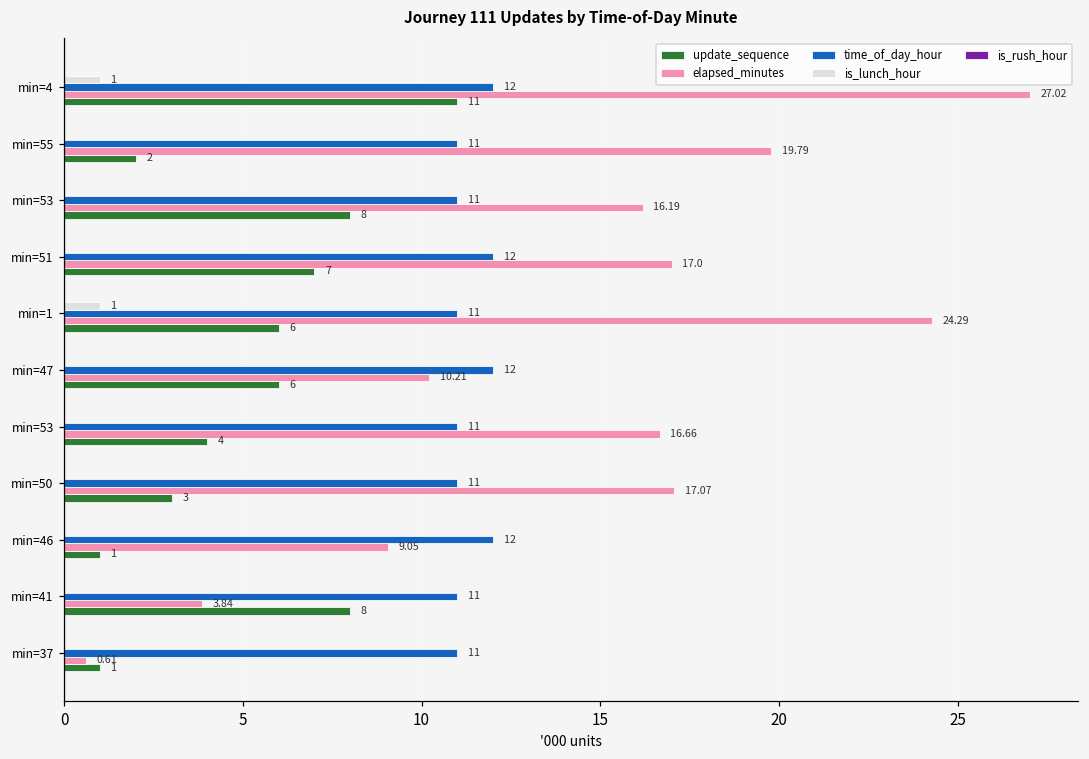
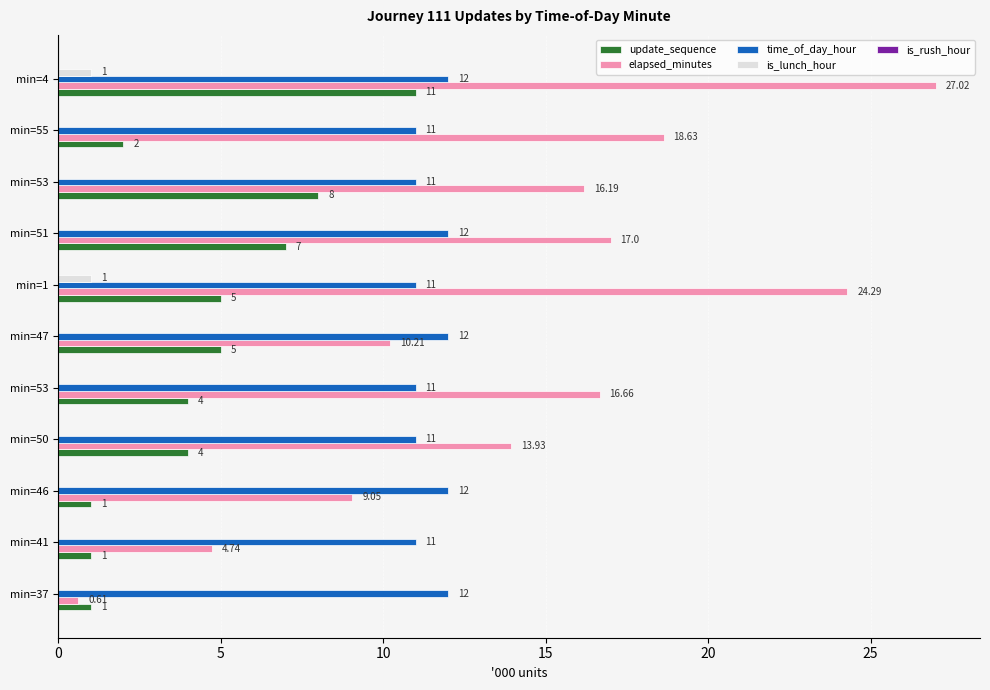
  {
    "update_sequence": {
      "min=4": 11,
      "min=55": 2,
      "min=51": 7,
-     "min=1": 6,
-     "min=47": 6,
-     "min=50": 3,
+     "min=1": 5,
+     "min=47": 5,
+     "min=50": 4,
      "min=46": 1,
-     "min=41": 8
+     "min=41": 1
    },
    "elapsed_minutes": {
      "min=4": 27.02,
-     "min=55": 19.79,
+     "min=55": 18.63,
      "min=51": 17.0,
      "min=1": 24.29,
      "min=47": 10.21,
-     "min=50": 17.07,
+     "min=50": 13.93,
      "min=46": 9.05,
-     "min=41": 3.84,
+     "min=41": 4.74,
      "min=37": 0.61
    },
    "time_of_day_hour": {
      "min=4": 12,
      "min=55": 11,
      "min=51": 12,
      "min=1": 11,
      "min=47": 12,
      "min=50": 11,
      "min=46": 12,
      "min=41": 11,
-     "min=37": 11
+     "min=37": 12
    },
    "is_lunch_hour": {
      "min=4": 1,
      "min=1": 1
    },
    "is_rush_hour": {
      "min=4": 0.0,
      "min=55": 0.0,
      "min=51": 0.0,
      "min=1": 0.0,
      "min=47": 0.0,
      "min=50": 0.0,
      "min=46": 0.0,
      "min=41": 0.0,
      "min=37": 0.0
    }
  }
